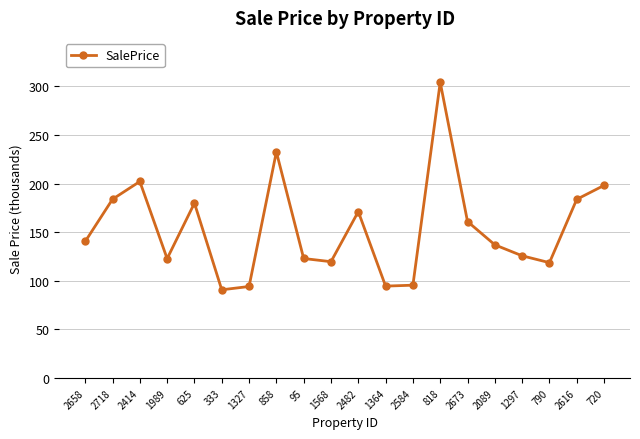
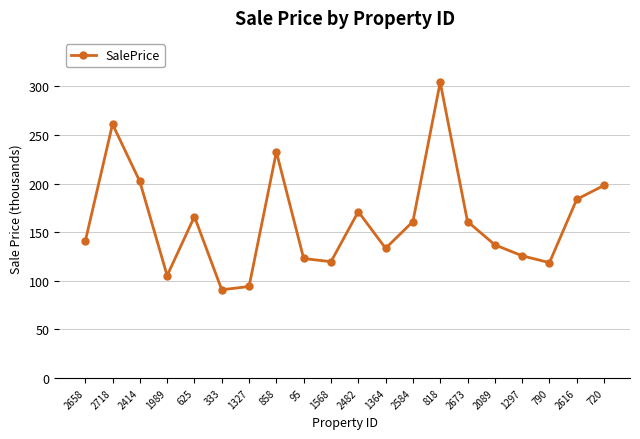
  {
    "2658": 140,
-   "2718": 180,
+   "2718": 260,
    "2414": 200,
-   "1989": 120,
-   "625": 180,
+   "1989": 110,
+   "625": 170,
    "333": 90,
    "1327": 90,
    "858": 230,
    "95": 120,
    "1568": 120,
    "2482": 170,
-   "1364": 90,
-   "2584": 100,
+   "1364": 130,
+   "2584": 160,
    "818": 300,
    "2673": 160,
    "2089": 140,
    "1297": 130,
    "790": 120,
    "2616": 180,
    "720": 200
  }
